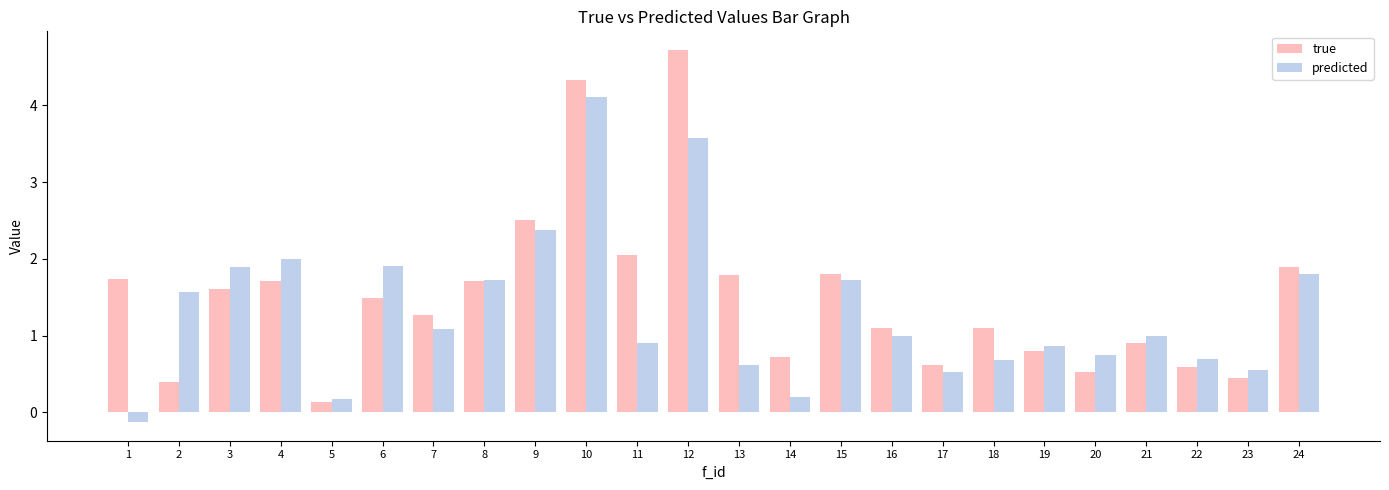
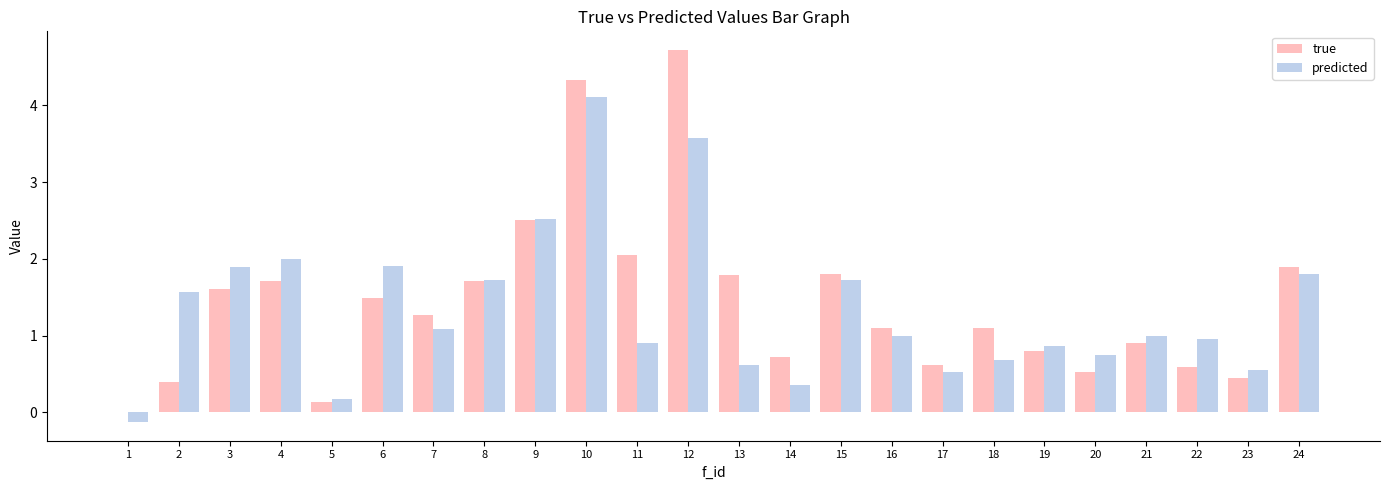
  {
    "true": {
-     "1": 1.7,
+     "1": 0.0,
      "2": 0.4,
      "3": 1.6,
      "4": 1.7,
      "5": 0.1,
      "6": 1.5,
      "7": 1.3,
      "8": 1.7,
      "9": 2.5,
      "10": 4.3,
      "11": 2.1,
      "12": 4.7,
      "13": 1.8,
      "14": 0.7,
      "15": 1.8,
      "16": 1.1,
      "17": 0.6,
      "18": 1.1,
      "19": 0.8,
      "20": 0.5,
      "21": 0.9,
      "22": 0.6,
      "23": 0.4,
      "24": 1.9
    },
    "predicted": {
      "1": -0.1,
      "2": 1.6,
      "3": 1.9,
      "4": 2.0,
      "5": 0.2,
      "6": 1.9,
      "7": 1.1,
      "8": 1.7,
-     "9": 2.4,
+     "9": 2.5,
      "10": 4.1,
      "11": 0.9,
      "12": 3.6,
      "13": 0.6,
-     "14": 0.2,
+     "14": 0.4,
      "15": 1.7,
      "16": 1.0,
      "17": 0.5,
      "18": 0.7,
      "19": 0.9,
      "20": 0.8,
      "21": 1.0,
-     "22": 0.7,
+     "22": 1.0,
      "23": 0.6,
      "24": 1.8
    }
  }
